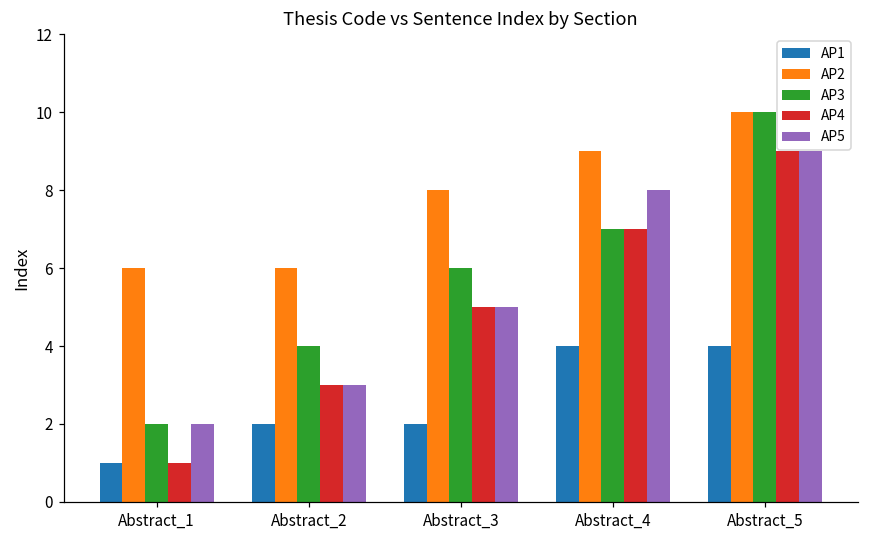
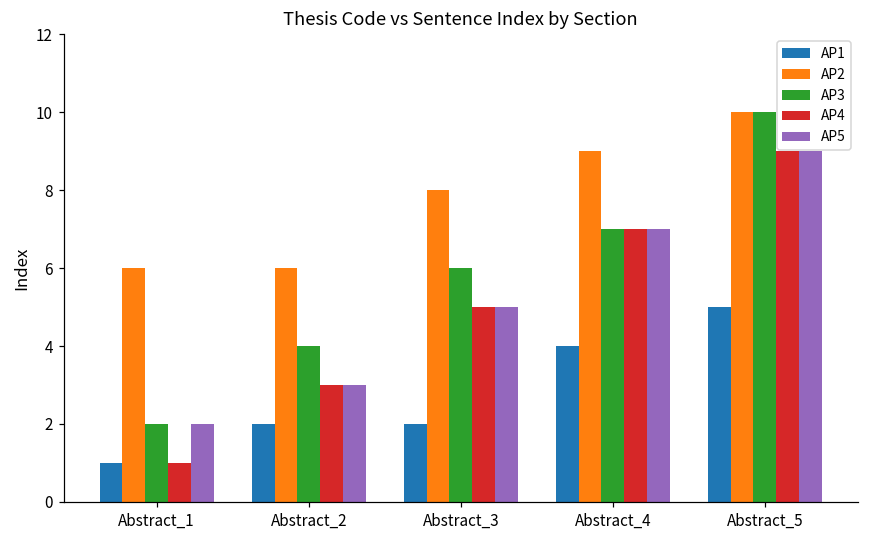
  {
    "AP1": {
      "Abstract_1": 1,
      "Abstract_2": 2,
      "Abstract_3": 2,
      "Abstract_4": 4,
-     "Abstract_5": 4
+     "Abstract_5": 5
    },
    "AP2": {
      "Abstract_1": 6,
      "Abstract_2": 6,
      "Abstract_3": 8,
      "Abstract_4": 9,
      "Abstract_5": 10
    },
    "AP3": {
      "Abstract_1": 2,
      "Abstract_2": 4,
      "Abstract_3": 6,
      "Abstract_4": 7,
      "Abstract_5": 10
    },
    "AP4": {
      "Abstract_1": 1,
      "Abstract_2": 3,
      "Abstract_3": 5,
      "Abstract_4": 7
    },
    "AP5": {
      "Abstract_1": 2,
      "Abstract_2": 3,
      "Abstract_3": 5,
-     "Abstract_4": 8
+     "Abstract_4": 7
    }
  }
